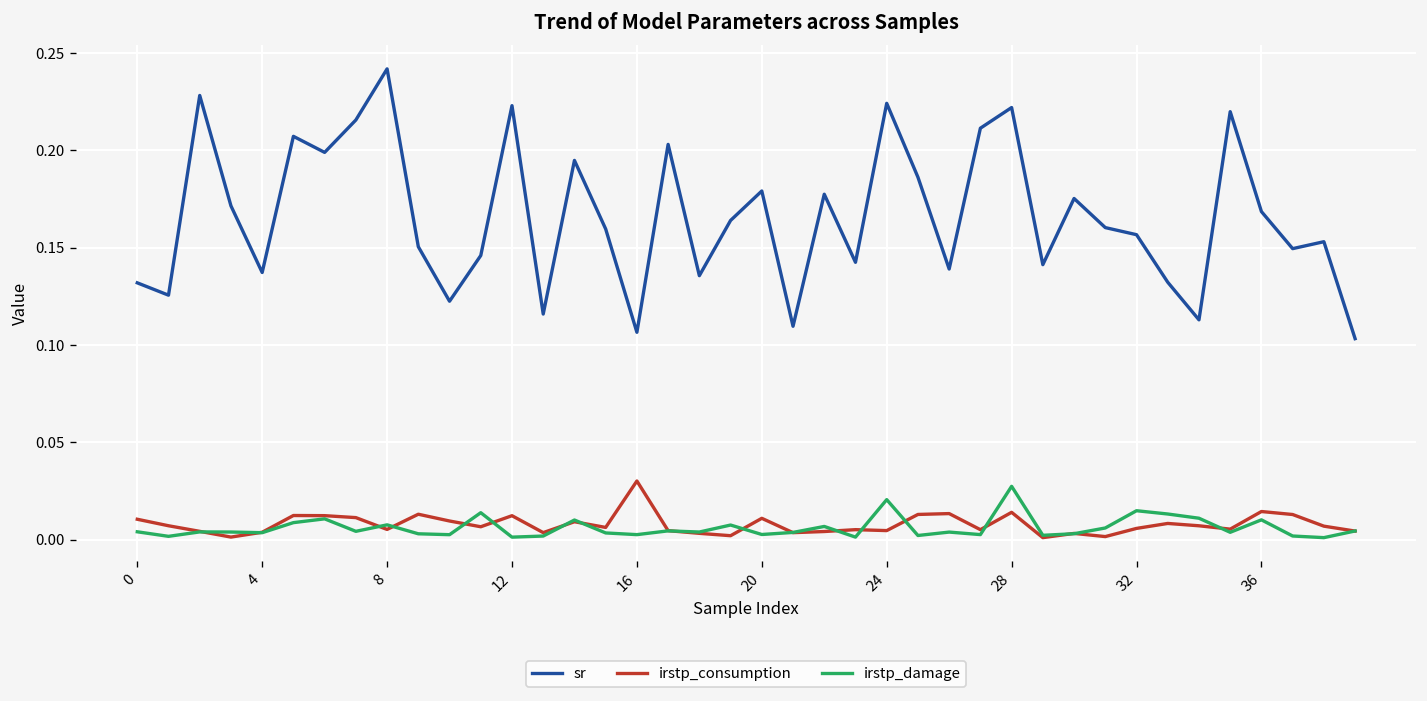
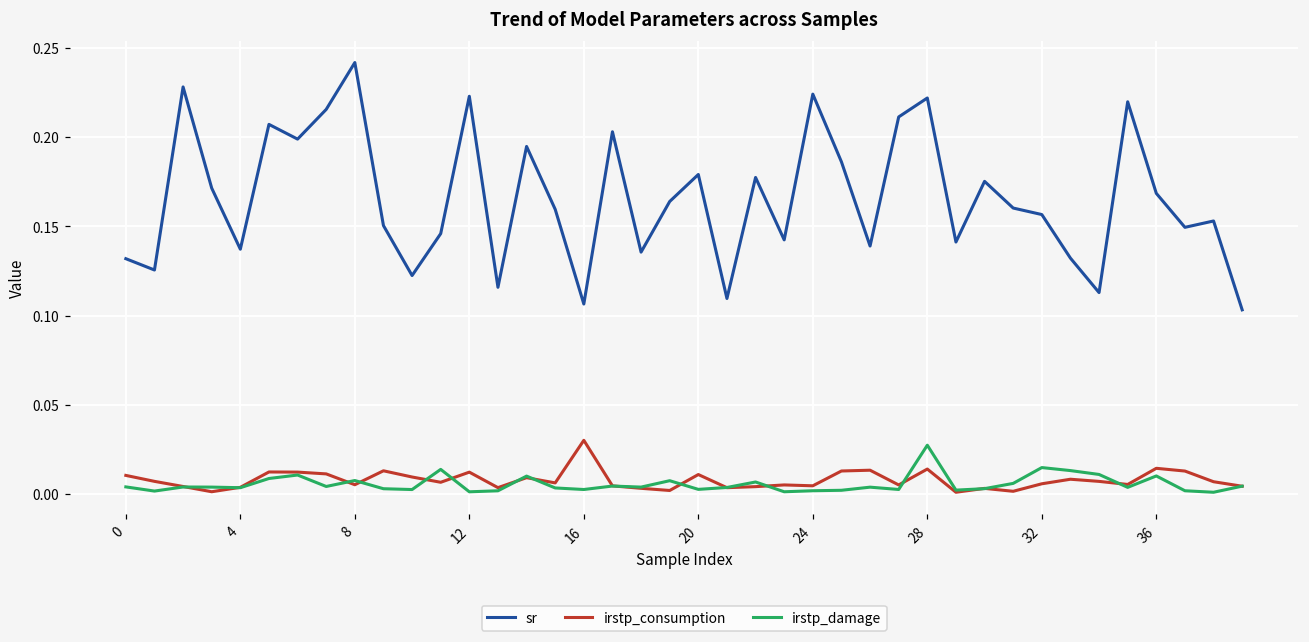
  {
    "sr": {
      "0": 0.132,
      "4": 0.137,
      "8": 0.242,
      "12": 0.223,
      "16": 0.107,
      "20": 0.179,
      "24": 0.224,
      "28": 0.222,
      "32": 0.157,
      "36": 0.169
    },
    "irstp_consumption": {
      "0": 0.010,
      "8": 0.005,
      "12": 0.012,
      "16": 0.030,
      "20": 0.011,
      "24": 0.005,
      "28": 0.014,
      "32": 0.006,
      "36": 0.014
    },
    "irstp_damage": {
      "0": 0.004,
      "8": 0.008,
      "12": 0.001,
      "16": 0.003,
      "20": 0.003,
-     "24": 0.021,
+     "24": 0.002,
      "28": 0.027,
      "32": 0.015,
      "36": 0.010
    }
  }
